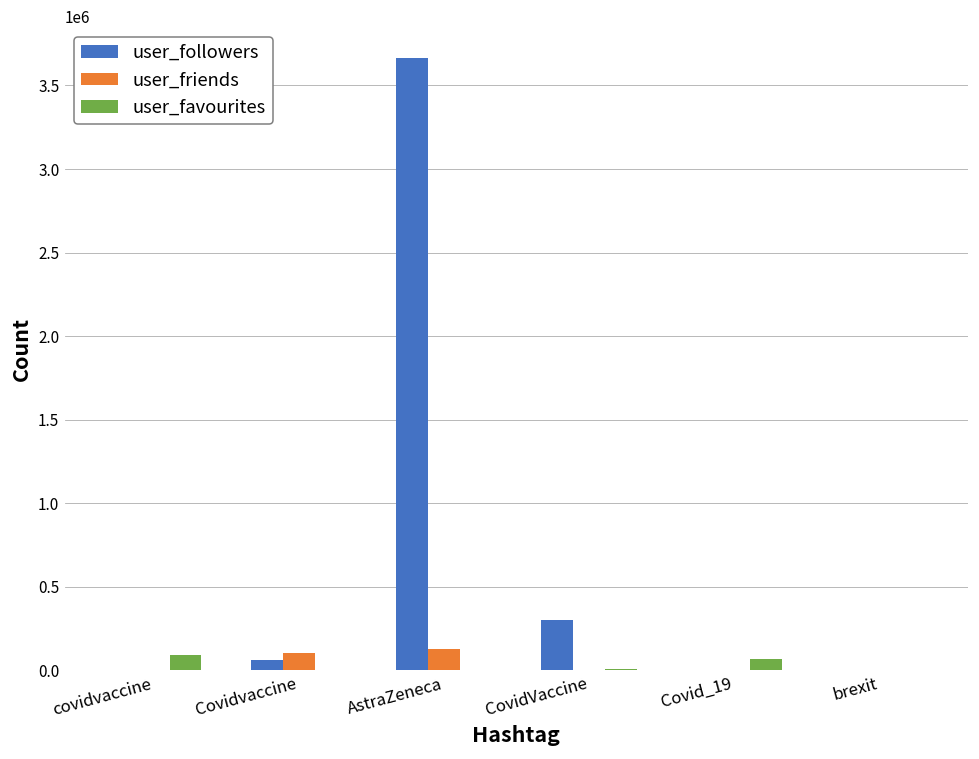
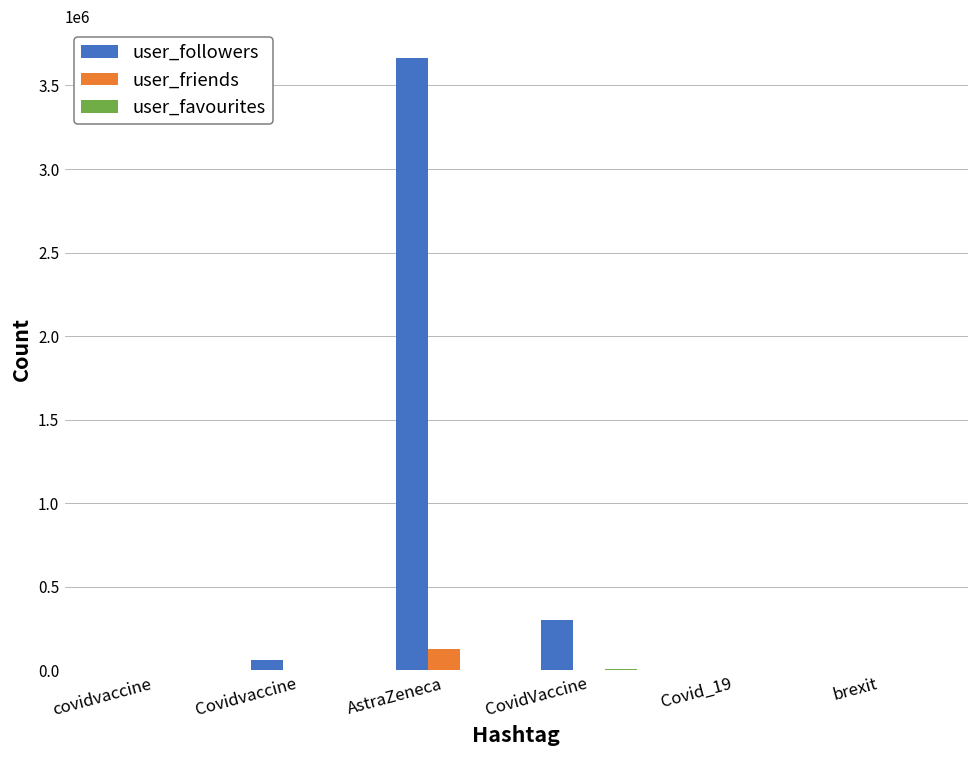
  {
    "user_followers": {
      "Covidvaccine": 60000,
      "AstraZeneca": 3660000,
      "CovidVaccine": 300000
    },
    "user_friends": {
-     "Covidvaccine": 100000,
+     "Covidvaccine": 0,
      "AstraZeneca": 130000
    },
    "user_favourites": {
-     "covidvaccine": 90000,
-     "Covid_19": 70000
+     "covidvaccine": 0,
+     "Covid_19": 0
    }
  }
